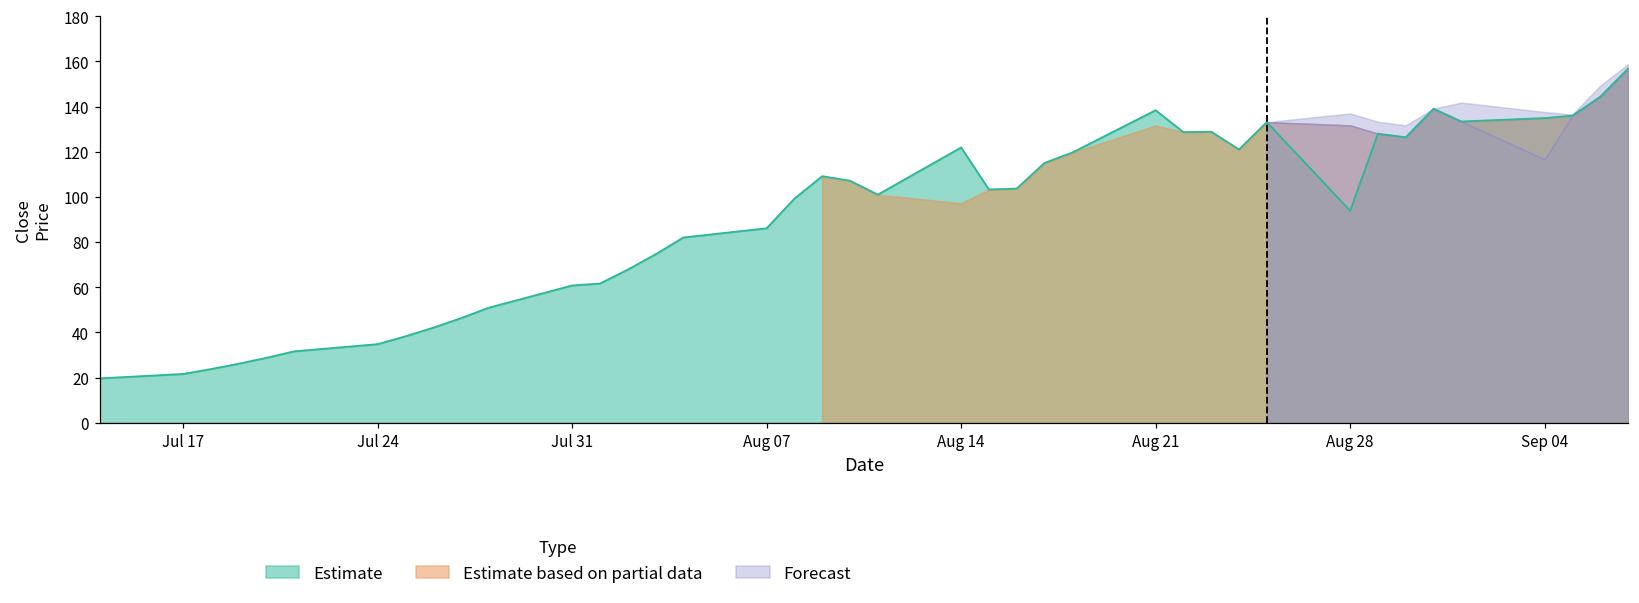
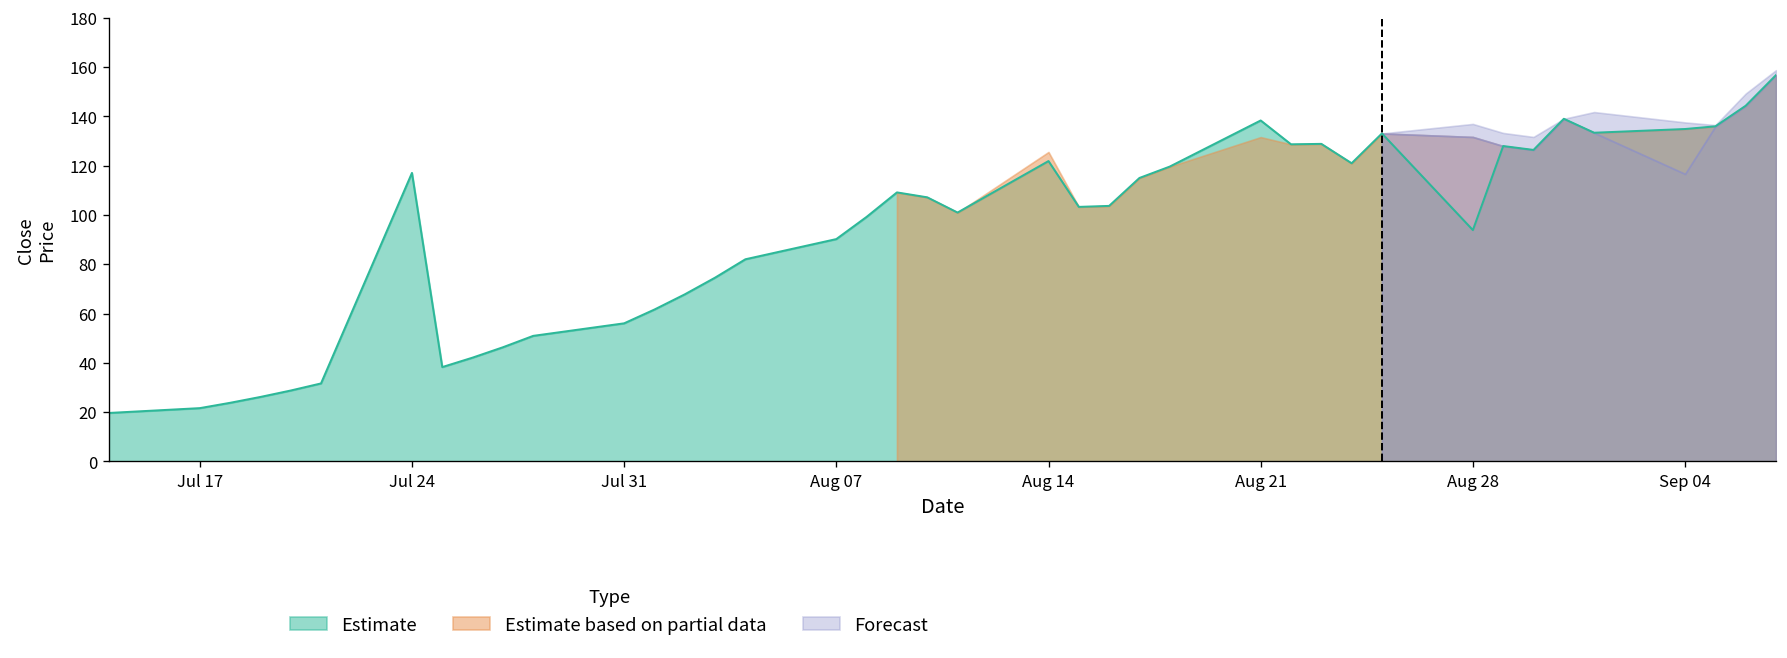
  {
    "Estimate": {
      "Jul 17": 22,
-     "Jul 24": 35,
-     "Jul 31": 61,
-     "Aug 07": 86,
+     "Jul 24": 117,
+     "Jul 31": 56,
+     "Aug 07": 90,
      "Aug 14": 122,
      "Aug 21": 138,
      "Aug 28": 94
    },
    "Estimate based on partial data": {
-     "Aug 14": 97,
+     "Aug 14": 126,
      "Aug 21": 132
    }
  }
